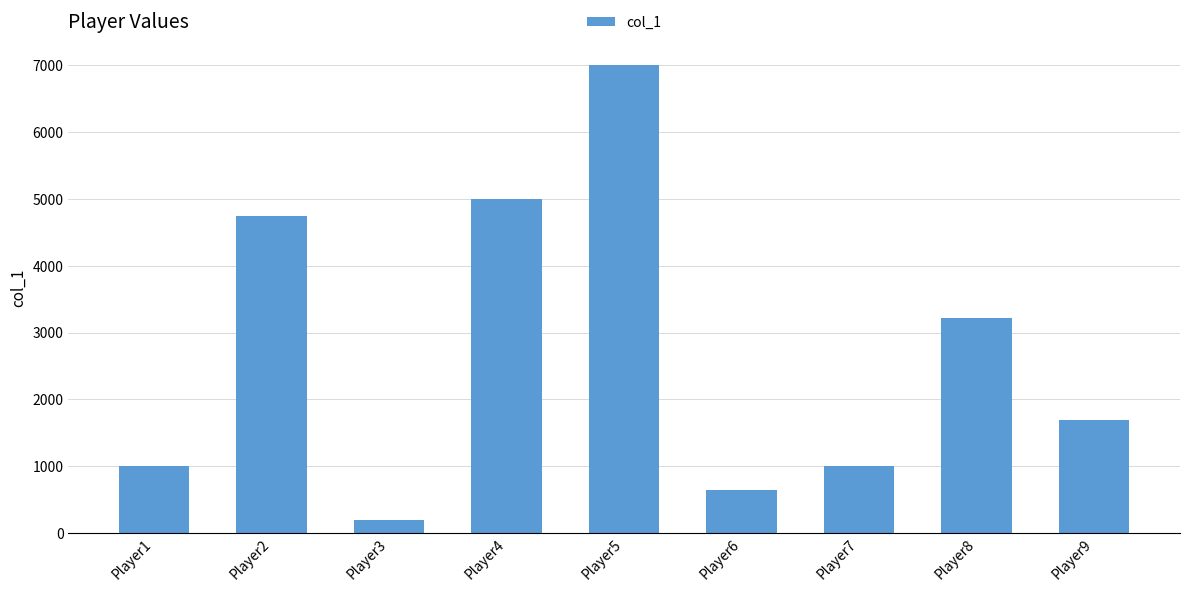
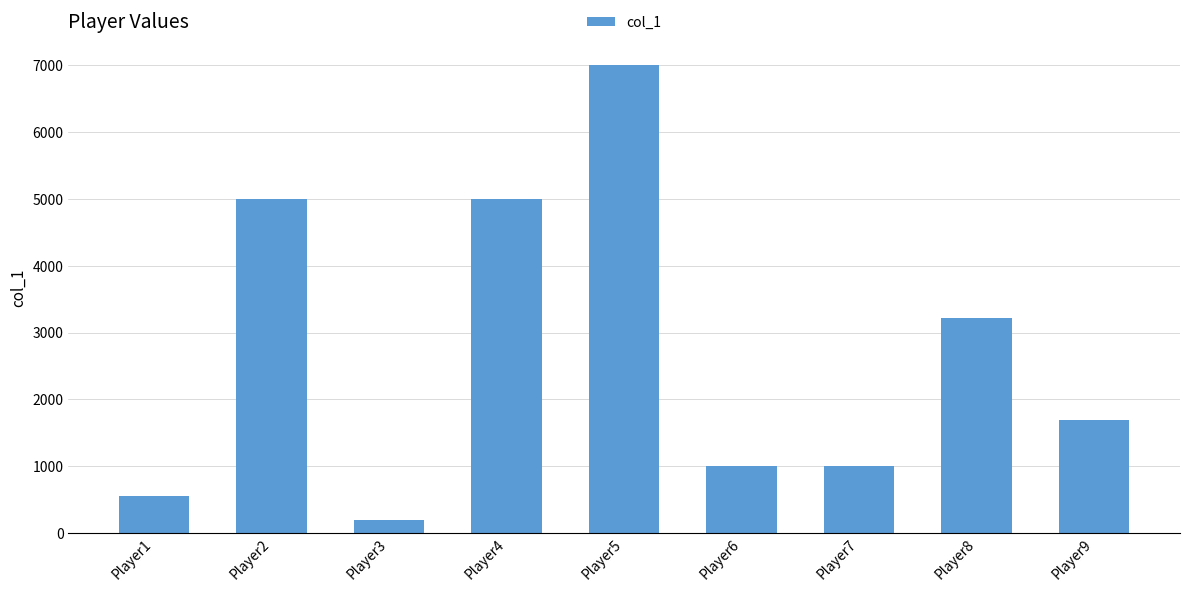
  {
-   "Player1": 1000,
-   "Player2": 4700,
+   "Player1": 500,
+   "Player2": 5000,
    "Player3": 200,
    "Player4": 5000,
    "Player5": 7000,
-   "Player6": 600,
+   "Player6": 1000,
    "Player7": 1000,
    "Player8": 3200,
    "Player9": 1700
  }
